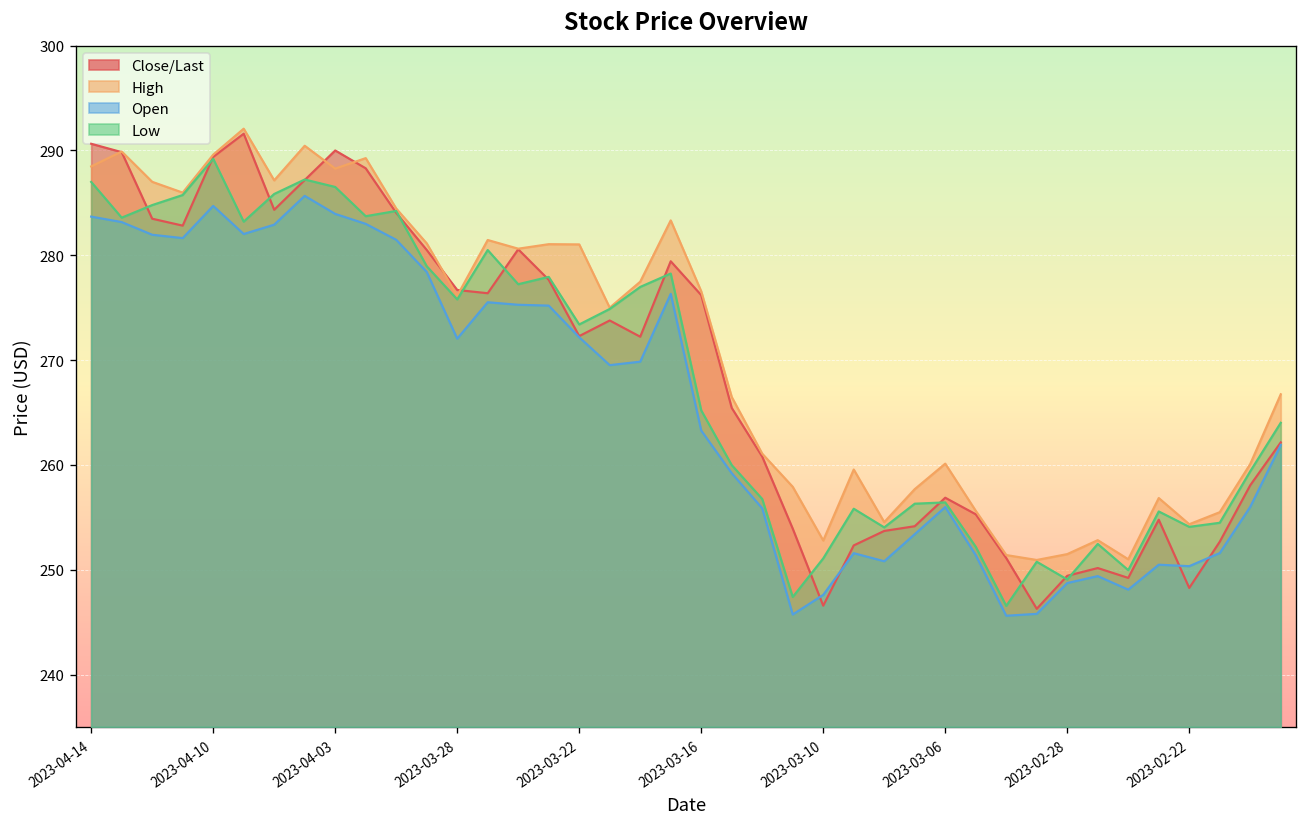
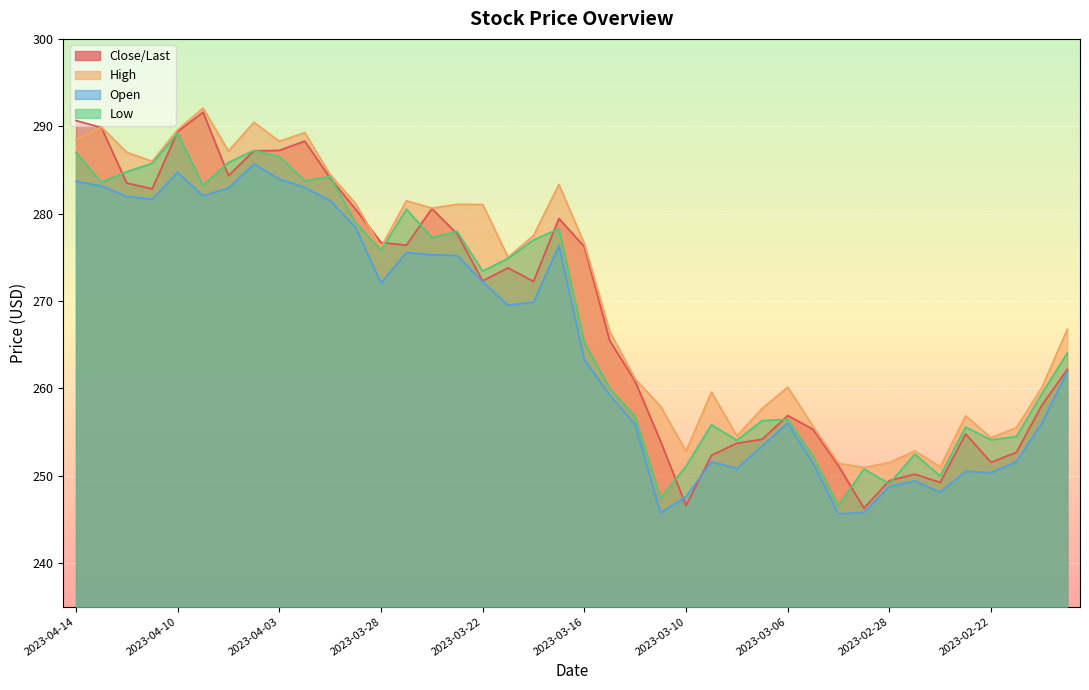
  {
    "Close/Last": {
-     "2023-04-03": 290,
+     "2023-04-03": 287,
      "2023-03-28": 277,
      "2023-03-16": 276,
      "2023-03-10": 247,
      "2023-03-06": 257,
      "2023-02-28": 249,
-     "2023-02-22": 248
+     "2023-02-22": 252
    }
  }
